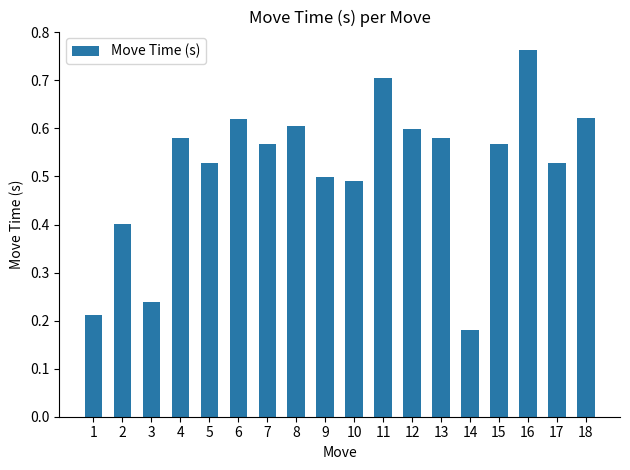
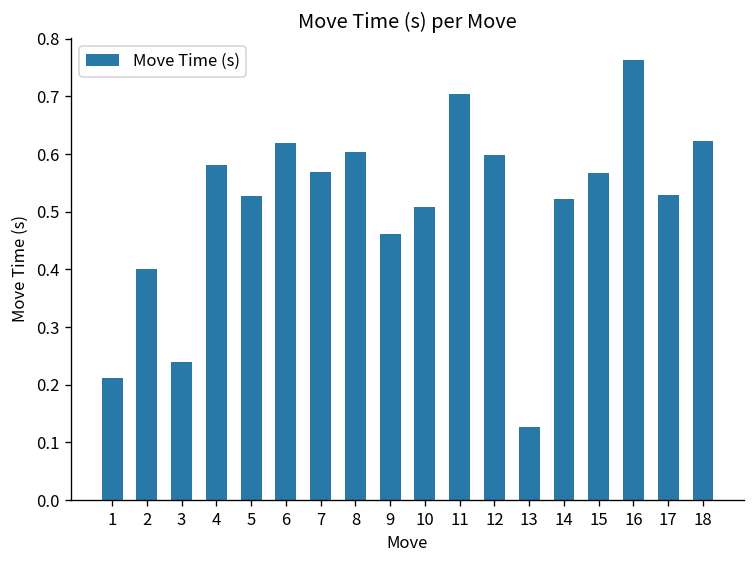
  {
    "1": 0.21,
    "2": 0.40,
    "3": 0.24,
    "4": 0.58,
    "5": 0.53,
    "6": 0.62,
    "7": 0.57,
    "8": 0.60,
-   "9": 0.50,
-   "10": 0.49,
+   "9": 0.46,
+   "10": 0.51,
    "11": 0.70,
    "12": 0.60,
-   "13": 0.58,
-   "14": 0.18,
+   "13": 0.13,
+   "14": 0.52,
    "15": 0.57,
    "16": 0.76,
    "17": 0.53,
    "18": 0.62
  }
